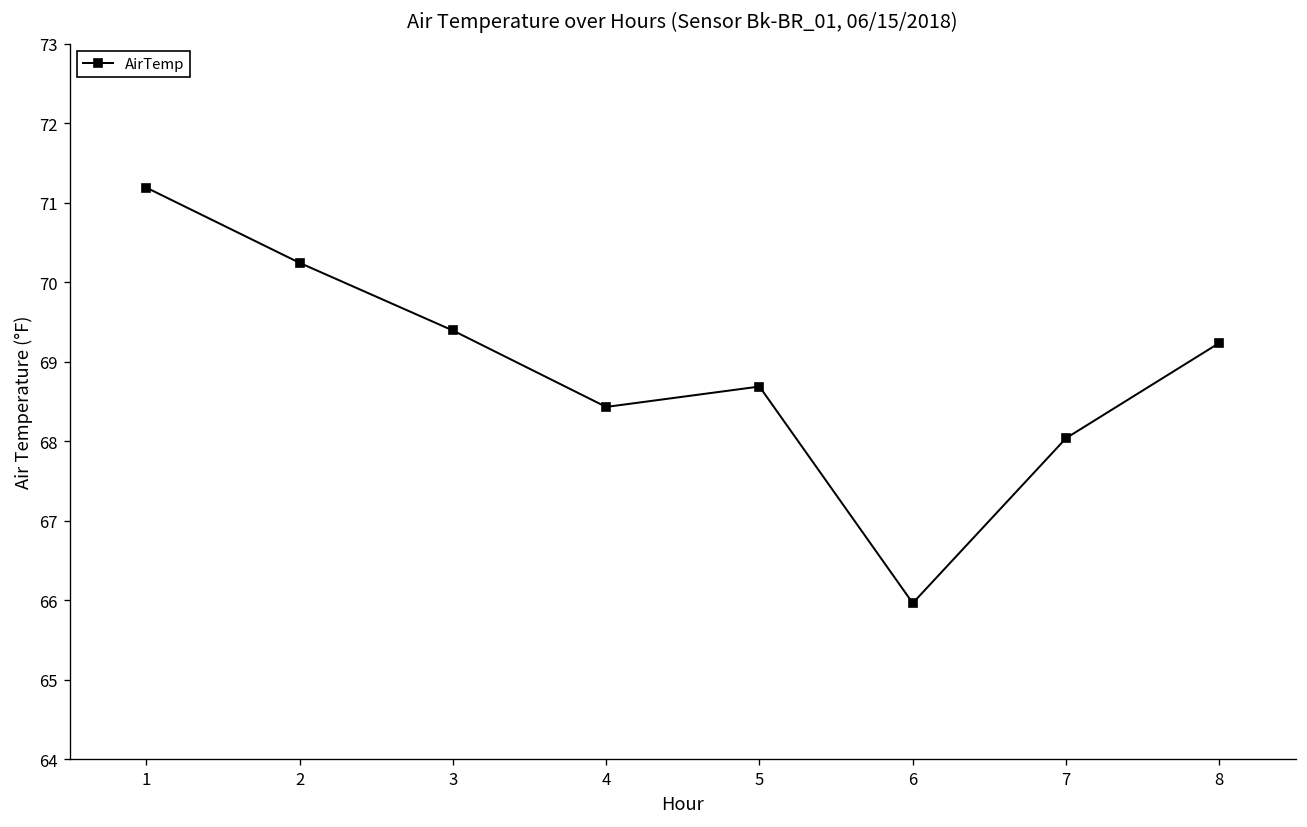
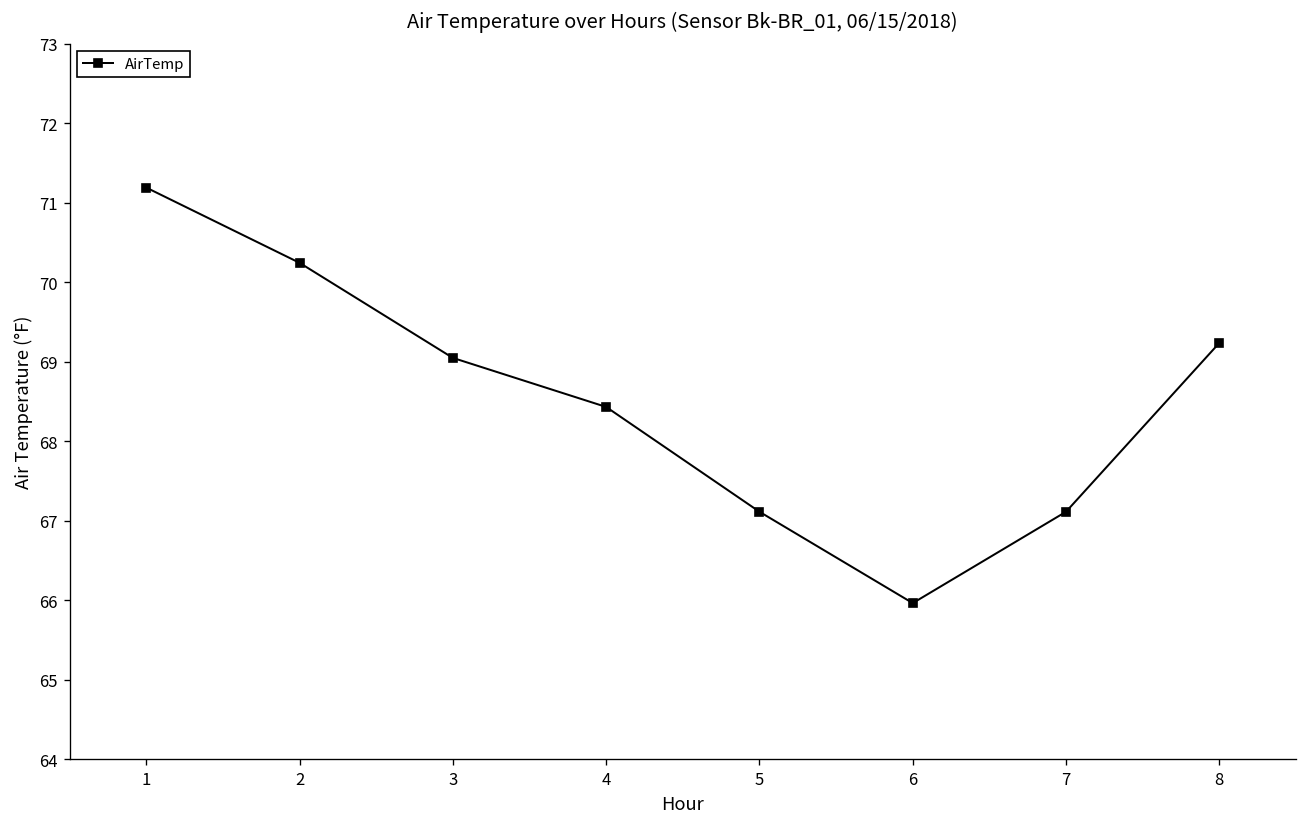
  {
    "1": 71.2,
    "2": 70.2,
-   "3": 69.4,
+   "3": 69.0,
    "4": 68.4,
-   "5": 68.7,
+   "5": 67.1,
    "6": 66.0,
-   "7": 68.0,
+   "7": 67.1,
    "8": 69.2
  }
